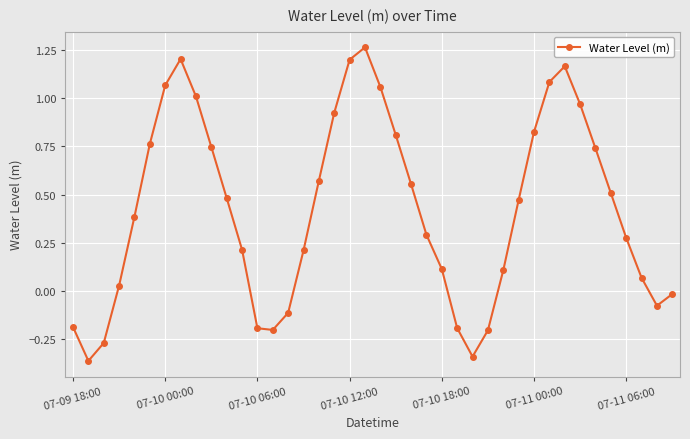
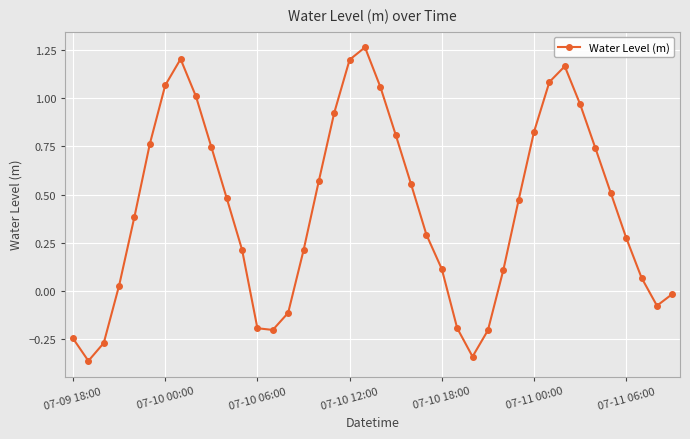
  {
-   "07-09 18:00": -0.19,
+   "07-09 18:00": -0.25,
    "07-10 00:00": 1.07,
    "07-10 06:00": -0.20,
    "07-10 12:00": 1.20,
    "07-10 18:00": 0.11,
    "07-11 00:00": 0.83,
    "07-11 06:00": 0.27
  }
